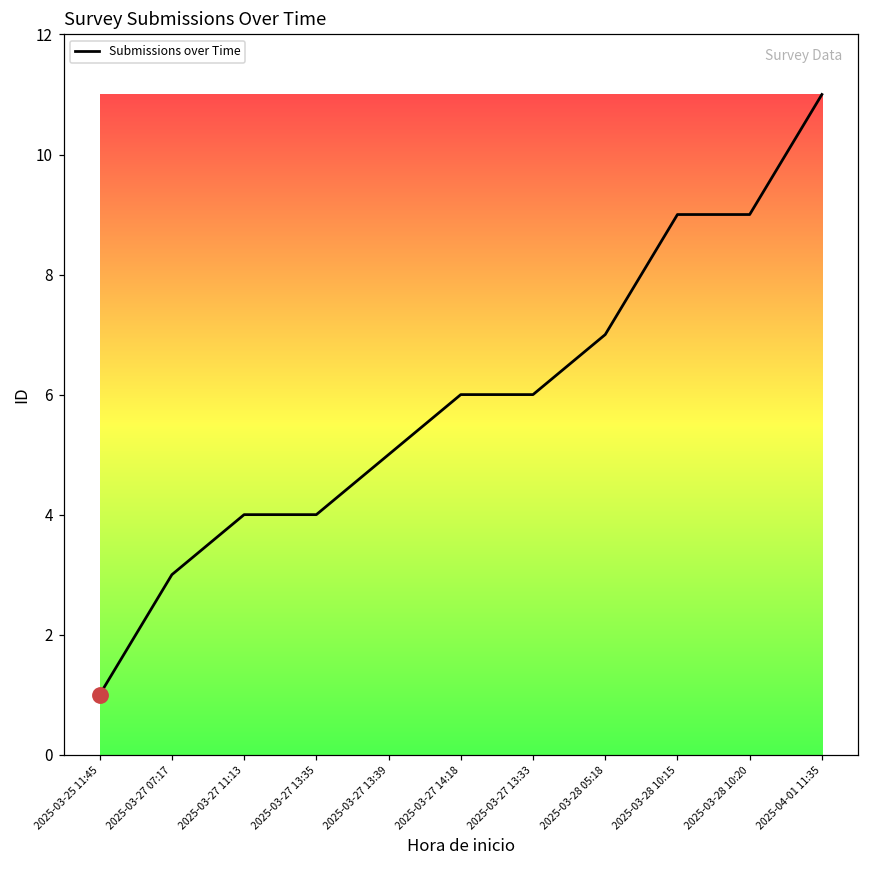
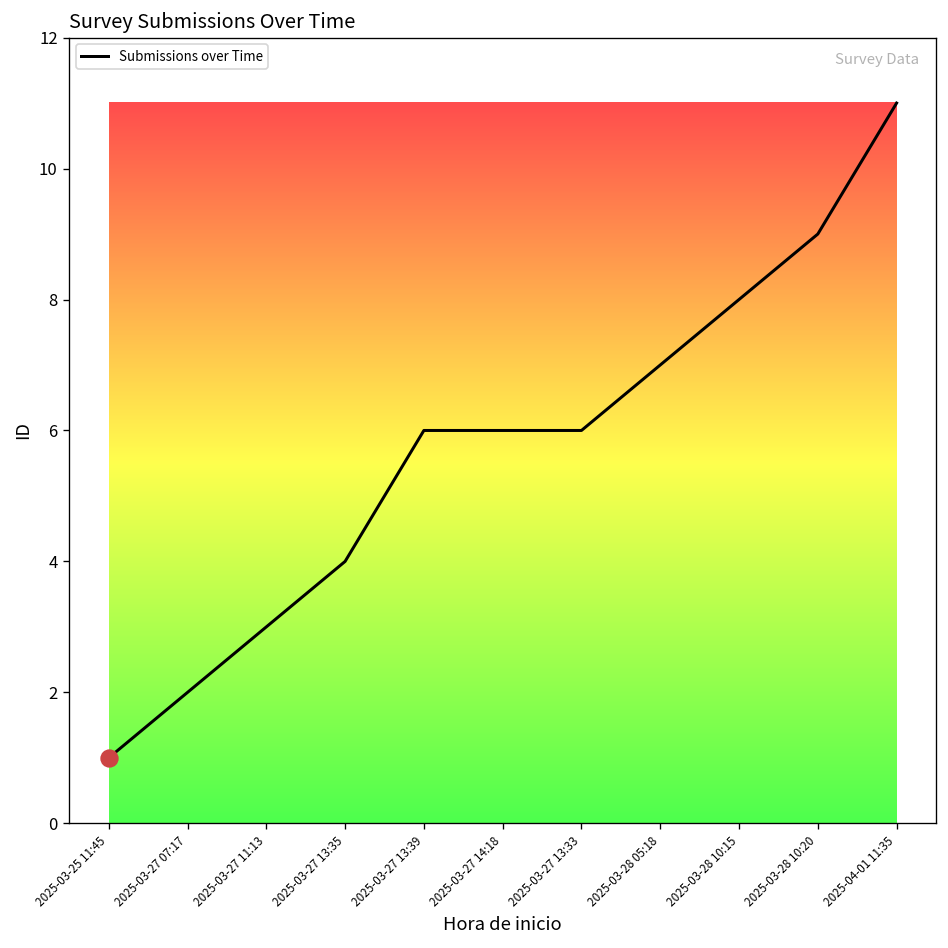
  {
    "Submissions over Time": {
-     "2025-03-27 07:17": 3,
-     "2025-03-27 11:13": 4,
+     "2025-03-27 07:17": 2,
+     "2025-03-27 11:13": 3,
      "2025-03-27 13:35": 4,
-     "2025-03-27 13:39": 5,
+     "2025-03-27 13:39": 6,
      "2025-03-27 14:18": 6,
      "2025-03-27 13:33": 6,
      "2025-03-28 05:18": 7,
-     "2025-03-28 10:15": 9,
+     "2025-03-28 10:15": 8,
      "2025-03-28 10:20": 9,
      "2025-04-01 11:35": 11
    }
  }
